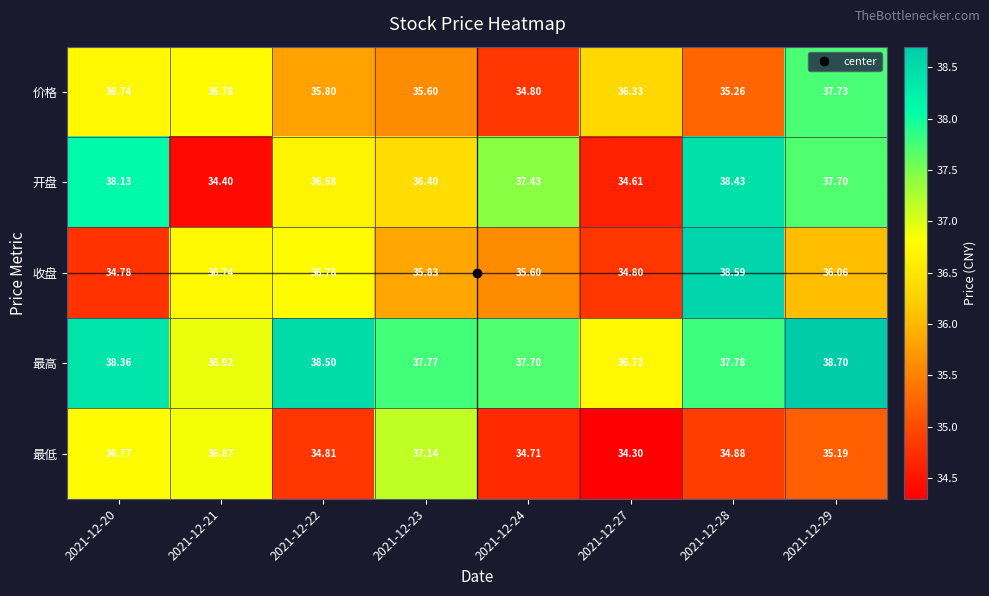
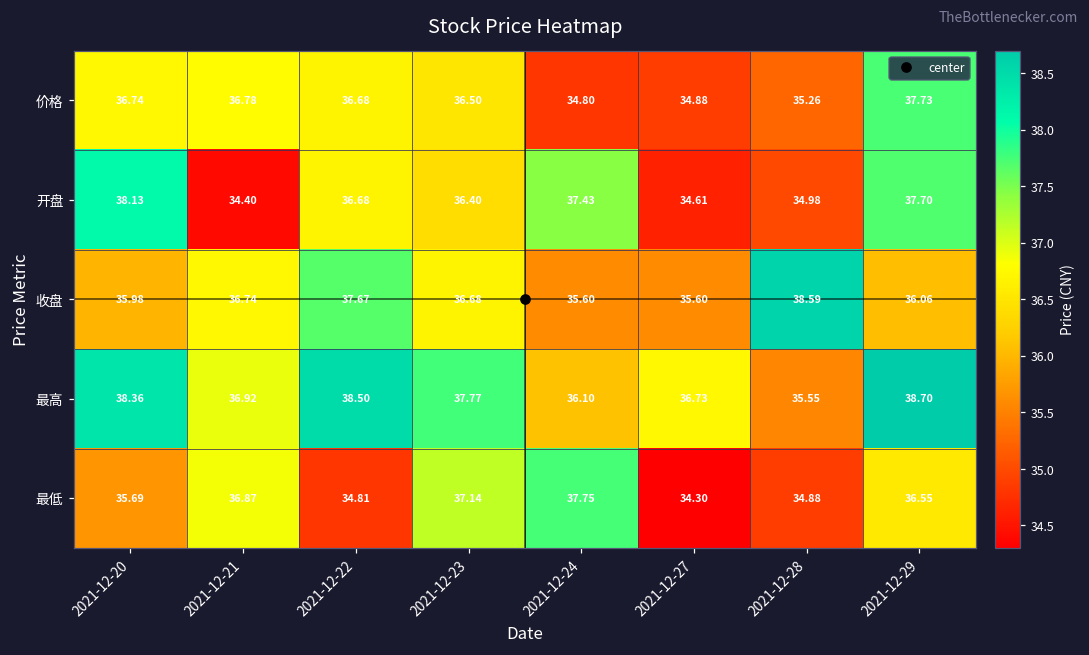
  {
    "价格": {
      "2021-12-20": 36.74,
      "2021-12-21": 36.78,
-     "2021-12-22": 35.80,
-     "2021-12-23": 35.60,
+     "2021-12-22": 36.68,
+     "2021-12-23": 36.50,
      "2021-12-24": 34.80,
-     "2021-12-27": 36.33,
+     "2021-12-27": 34.88,
      "2021-12-28": 35.26,
      "2021-12-29": 37.73
    },
    "开盘": {
      "2021-12-20": 38.13,
      "2021-12-21": 34.40,
      "2021-12-22": 36.68,
      "2021-12-23": 36.40,
      "2021-12-24": 37.43,
      "2021-12-27": 34.61,
-     "2021-12-28": 38.43,
+     "2021-12-28": 34.98,
      "2021-12-29": 37.70
    },
    "收盘": {
-     "2021-12-20": 34.78,
+     "2021-12-20": 35.98,
      "2021-12-21": 36.74,
-     "2021-12-22": 36.78,
-     "2021-12-23": 35.83,
+     "2021-12-22": 37.67,
+     "2021-12-23": 36.68,
      "2021-12-24": 35.60,
-     "2021-12-27": 34.80,
+     "2021-12-27": 35.60,
      "2021-12-28": 38.59,
      "2021-12-29": 36.06
    },
    "最高": {
      "2021-12-20": 38.36,
      "2021-12-21": 36.92,
      "2021-12-22": 38.50,
      "2021-12-23": 37.77,
-     "2021-12-24": 37.70,
+     "2021-12-24": 36.10,
      "2021-12-27": 36.73,
-     "2021-12-28": 37.78,
+     "2021-12-28": 35.55,
      "2021-12-29": 38.70
    },
    "最低": {
-     "2021-12-20": 36.77,
+     "2021-12-20": 35.69,
      "2021-12-21": 36.87,
      "2021-12-22": 34.81,
      "2021-12-23": 37.14,
-     "2021-12-24": 34.71,
+     "2021-12-24": 37.75,
      "2021-12-27": 34.30,
      "2021-12-28": 34.88,
-     "2021-12-29": 35.19
+     "2021-12-29": 36.55
    }
  }
